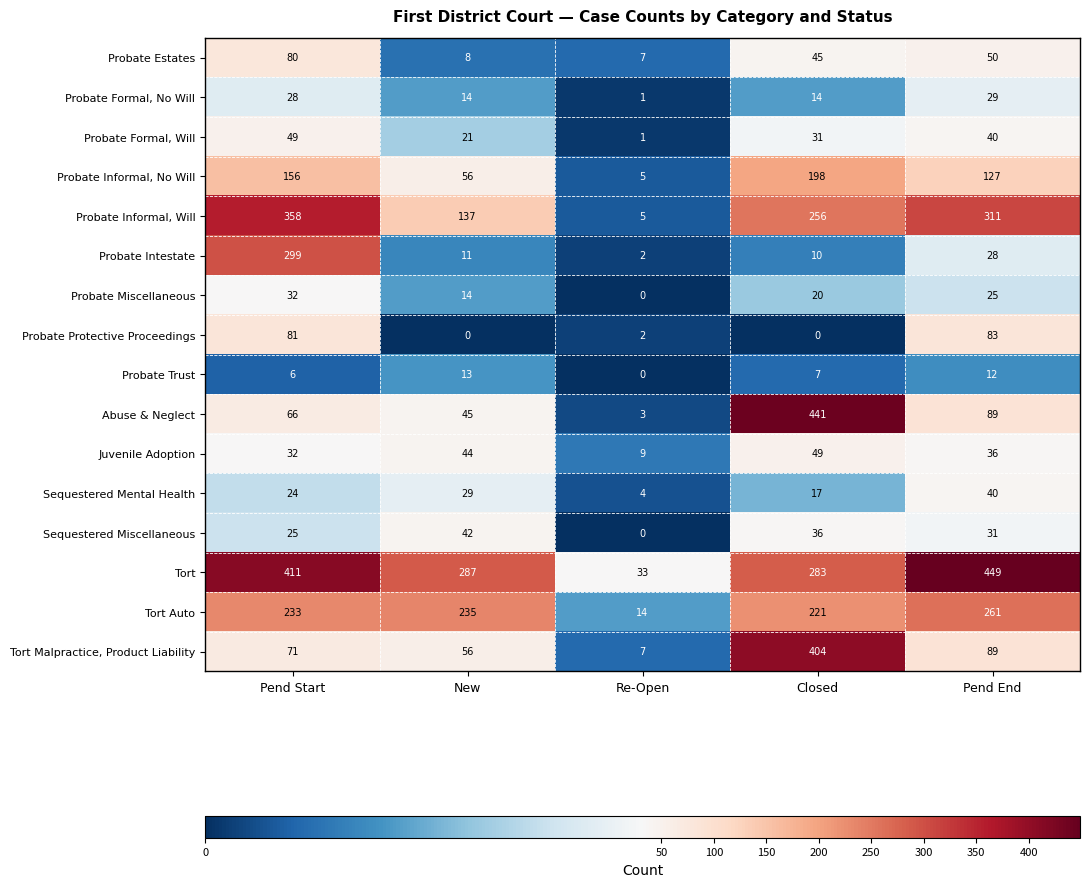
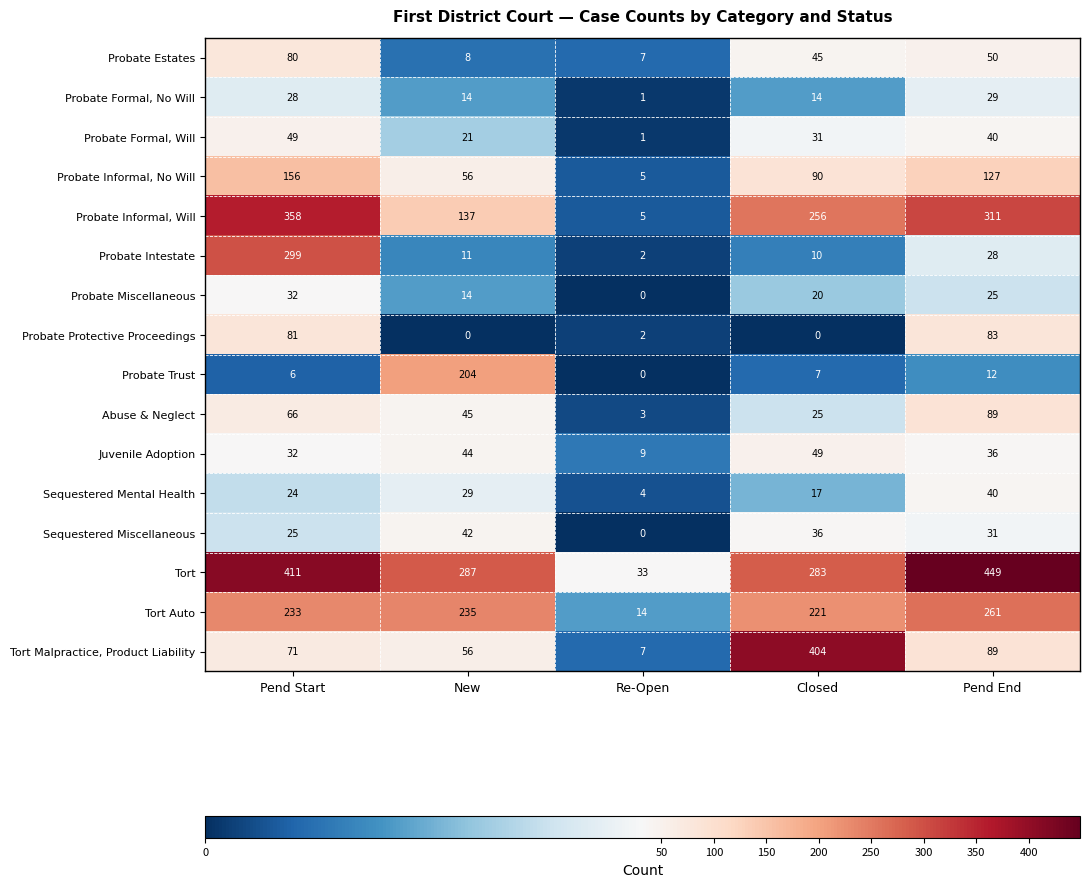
  {
    "Probate Estates": {
      "Pend Start": 80,
      "New": 8,
      "Re-Open": 7,
      "Closed": 45,
      "Pend End": 50
    },
    "Probate Formal, No Will": {
      "Pend Start": 28,
      "New": 14,
      "Re-Open": 1,
      "Closed": 14,
      "Pend End": 29
    },
    "Probate Formal, Will": {
      "Pend Start": 49,
      "New": 21,
      "Re-Open": 1,
      "Closed": 31,
      "Pend End": 40
    },
    "Probate Informal, No Will": {
      "Pend Start": 156,
      "New": 56,
      "Re-Open": 5,
-     "Closed": 198,
+     "Closed": 90,
      "Pend End": 127
    },
    "Probate Informal, Will": {
      "Pend Start": 358,
      "New": 137,
      "Re-Open": 5,
      "Closed": 256,
      "Pend End": 311
    },
    "Probate Intestate": {
      "Pend Start": 299,
      "New": 11,
      "Re-Open": 2,
      "Closed": 10,
      "Pend End": 28
    },
    "Probate Miscellaneous": {
      "Pend Start": 32,
      "New": 14,
      "Re-Open": 0,
      "Closed": 20,
      "Pend End": 25
    },
    "Probate Protective Proceedings": {
      "Pend Start": 81,
      "New": 0,
      "Re-Open": 2,
      "Closed": 0,
      "Pend End": 83
    },
    "Probate Trust": {
      "Pend Start": 6,
-     "New": 13,
+     "New": 204,
      "Re-Open": 0,
      "Closed": 7,
      "Pend End": 12
    },
    "Abuse & Neglect": {
      "Pend Start": 66,
      "New": 45,
      "Re-Open": 3,
-     "Closed": 441,
+     "Closed": 25,
      "Pend End": 89
    },
    "Juvenile Adoption": {
      "Pend Start": 32,
      "New": 44,
      "Re-Open": 9,
      "Closed": 49,
      "Pend End": 36
    },
    "Sequestered Mental Health": {
      "Pend Start": 24,
      "New": 29,
      "Re-Open": 4,
      "Closed": 17,
      "Pend End": 40
    },
    "Sequestered Miscellaneous": {
      "Pend Start": 25,
      "New": 42,
      "Re-Open": 0,
      "Closed": 36,
      "Pend End": 31
    },
    "Tort": {
      "Pend Start": 411,
      "New": 287,
      "Re-Open": 33,
      "Closed": 283,
      "Pend End": 449
    },
    "Tort Auto": {
      "Pend Start": 233,
      "New": 235,
      "Re-Open": 14,
      "Closed": 221,
      "Pend End": 261
    },
    "Tort Malpractice, Product Liability": {
      "Pend Start": 71,
      "New": 56,
      "Re-Open": 7,
      "Closed": 404,
      "Pend End": 89
    }
  }
